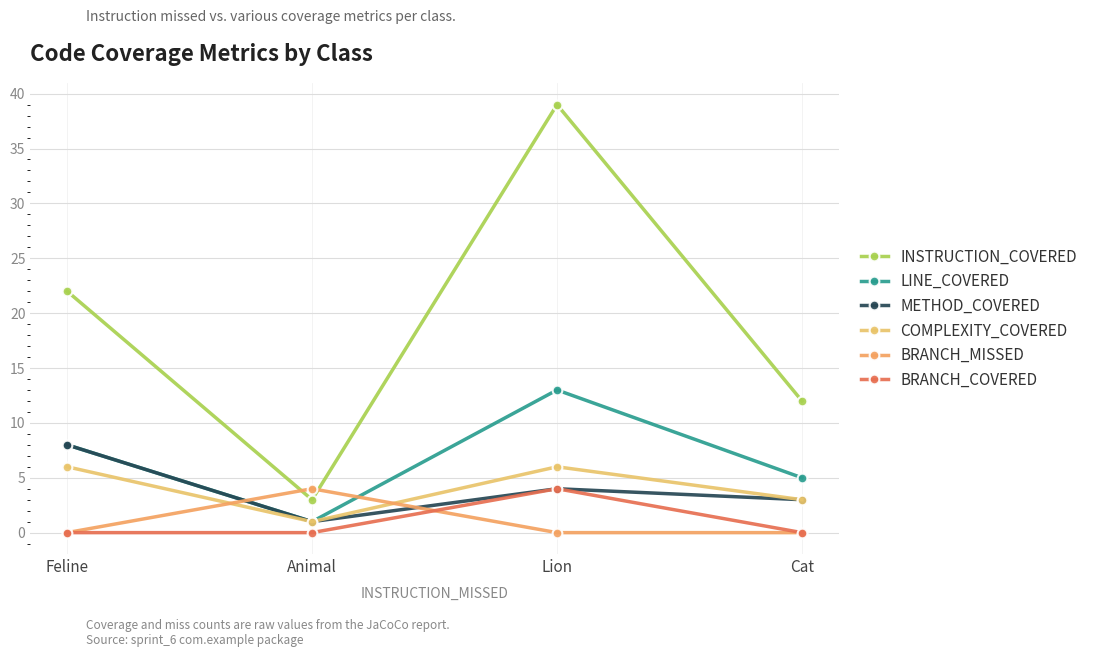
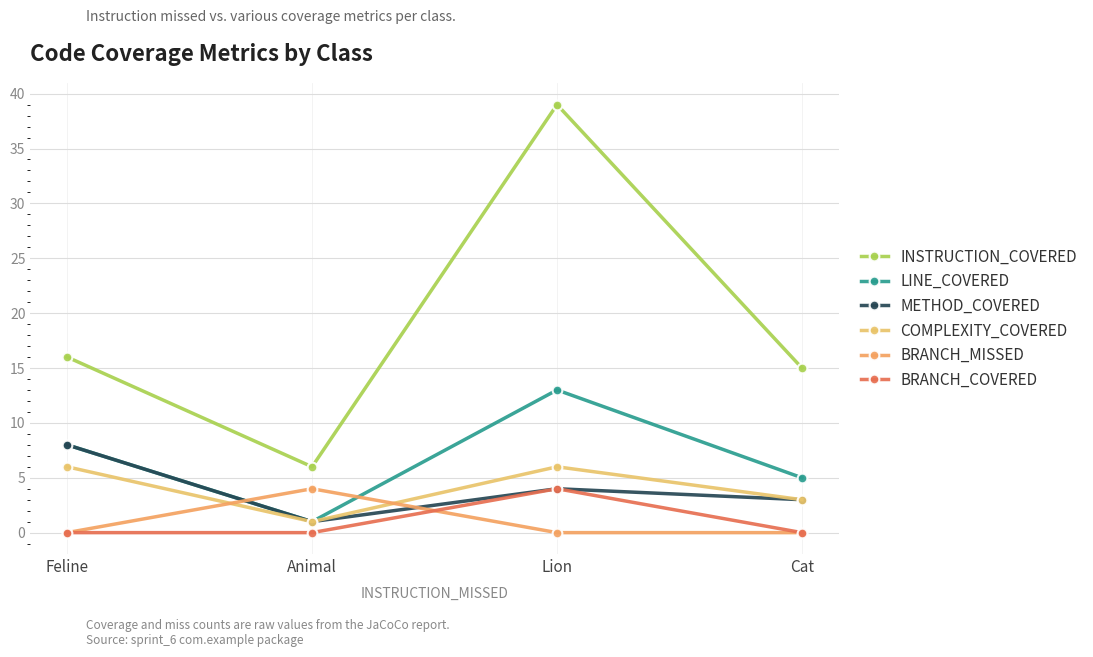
  {
    "INSTRUCTION_COVERED": {
-     "Feline": 22,
-     "Animal": 3,
+     "Feline": 16,
+     "Animal": 6,
      "Lion": 39,
-     "Cat": 12
+     "Cat": 15
    },
    "LINE_COVERED": {
      "Lion": 13,
      "Cat": 5
    }
  }
